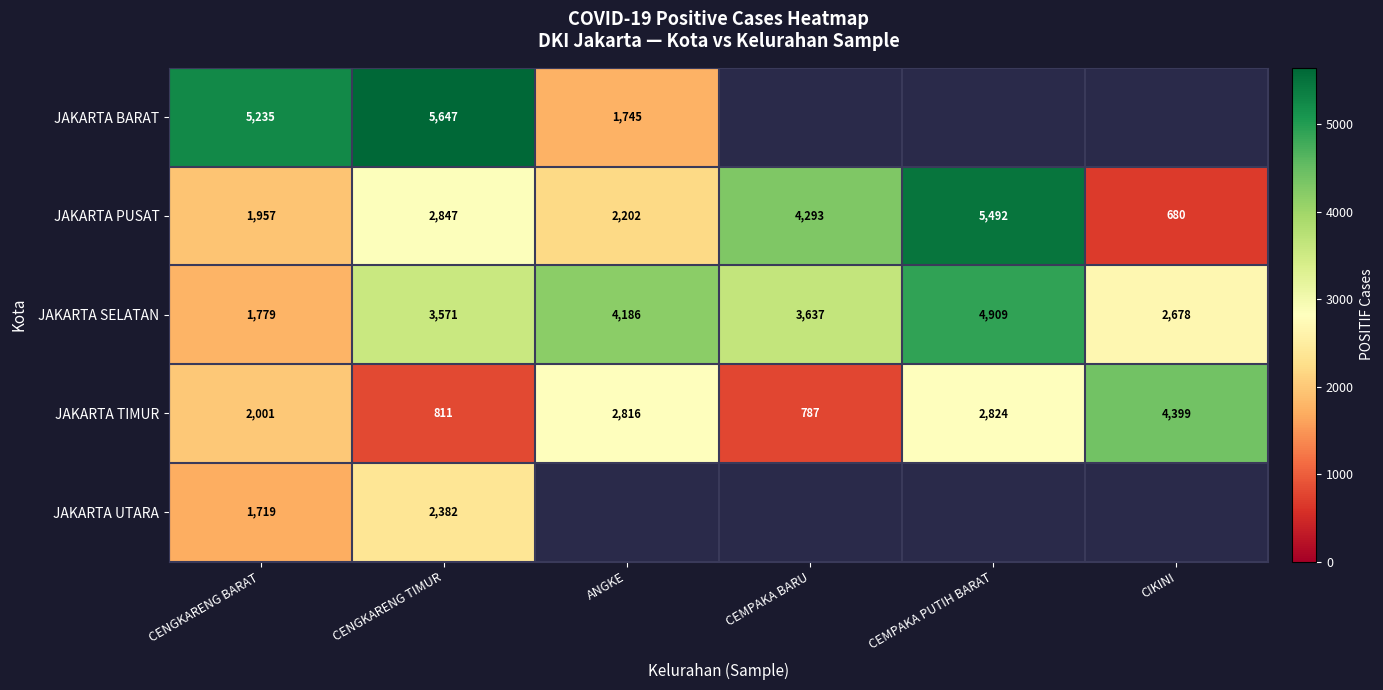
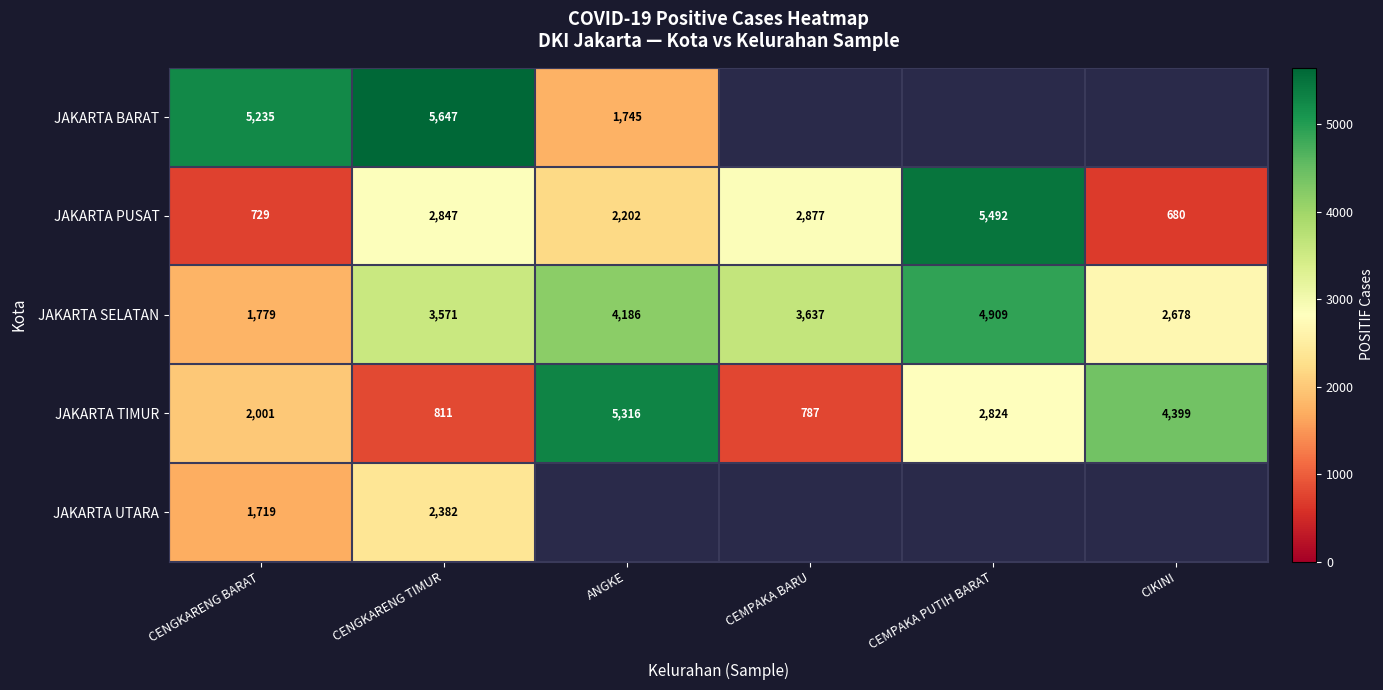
  {
    "JAKARTA BARAT": {
      "CENGKARENG BARAT": "5,235",
      "CENGKARENG TIMUR": "5,647",
      "ANGKE": "1,745"
    },
    "JAKARTA PUSAT": {
-     "CENGKARENG BARAT": "1,957",
+     "CENGKARENG BARAT": "729",
      "CENGKARENG TIMUR": "2,847",
      "ANGKE": "2,202",
-     "CEMPAKA BARU": "4,293",
+     "CEMPAKA BARU": "2,877",
      "CEMPAKA PUTIH BARAT": "5,492",
      "CIKINI": "680"
    },
    "JAKARTA SELATAN": {
      "CENGKARENG BARAT": "1,779",
      "CENGKARENG TIMUR": "3,571",
      "ANGKE": "4,186",
      "CEMPAKA BARU": "3,637",
      "CEMPAKA PUTIH BARAT": "4,909",
      "CIKINI": "2,678"
    },
    "JAKARTA TIMUR": {
      "CENGKARENG BARAT": "2,001",
      "CENGKARENG TIMUR": "811",
-     "ANGKE": "2,816",
+     "ANGKE": "5,316",
      "CEMPAKA BARU": "787",
      "CEMPAKA PUTIH BARAT": "2,824",
      "CIKINI": "4,399"
    },
    "JAKARTA UTARA": {
      "CENGKARENG BARAT": "1,719",
      "CENGKARENG TIMUR": "2,382"
    }
  }
